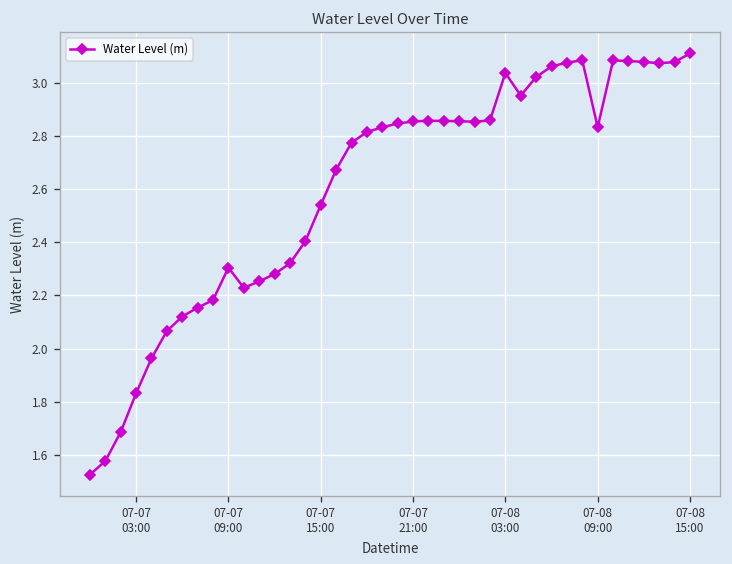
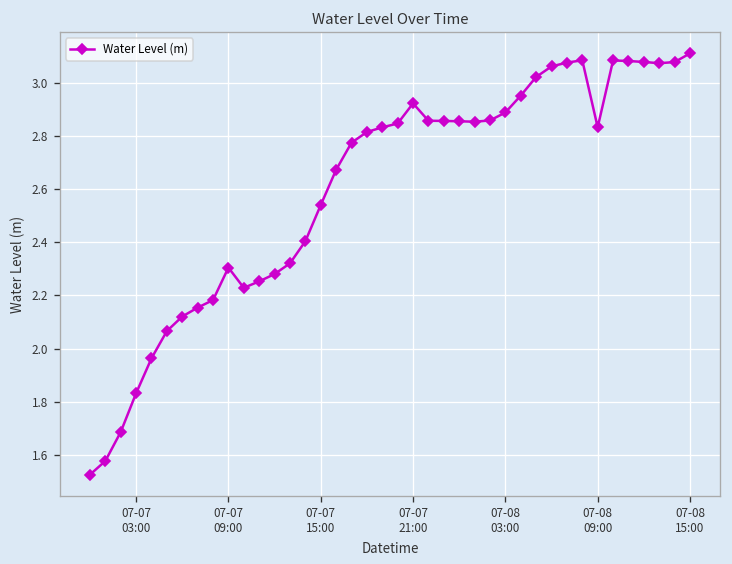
  {
    "07-07 03:00": 1.83,
    "07-07 09:00": 2.30,
    "07-07 15:00": 2.54,
-   "07-07 21:00": 2.85,
-   "07-08 03:00": 3.04,
+   "07-07 21:00": 2.92,
+   "07-08 03:00": 2.89,
    "07-08 09:00": 2.83,
    "07-08 15:00": 3.11
  }
